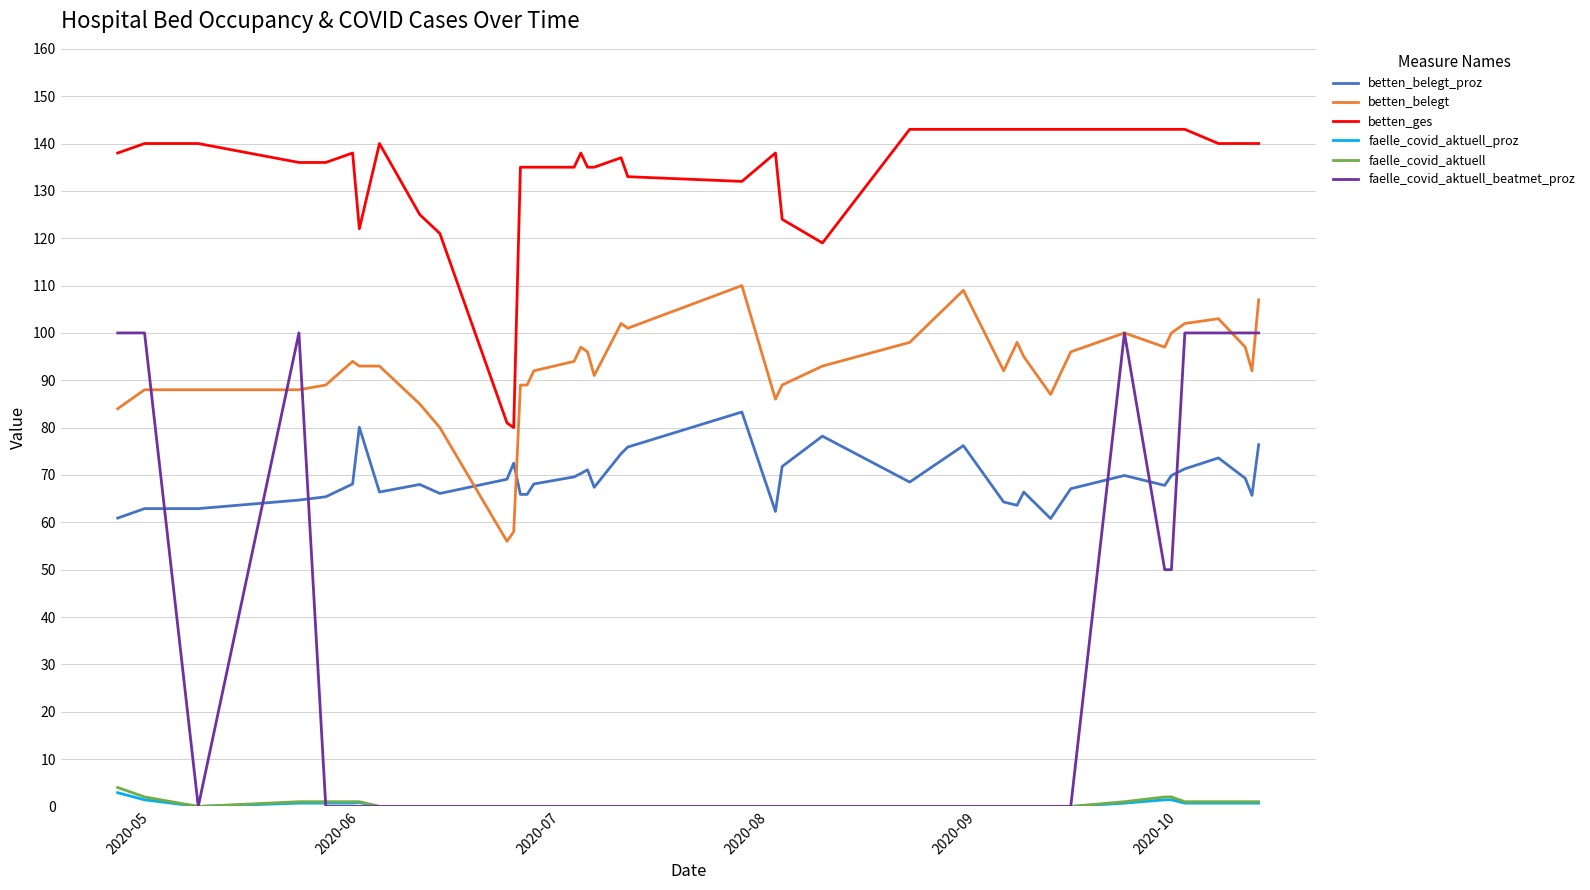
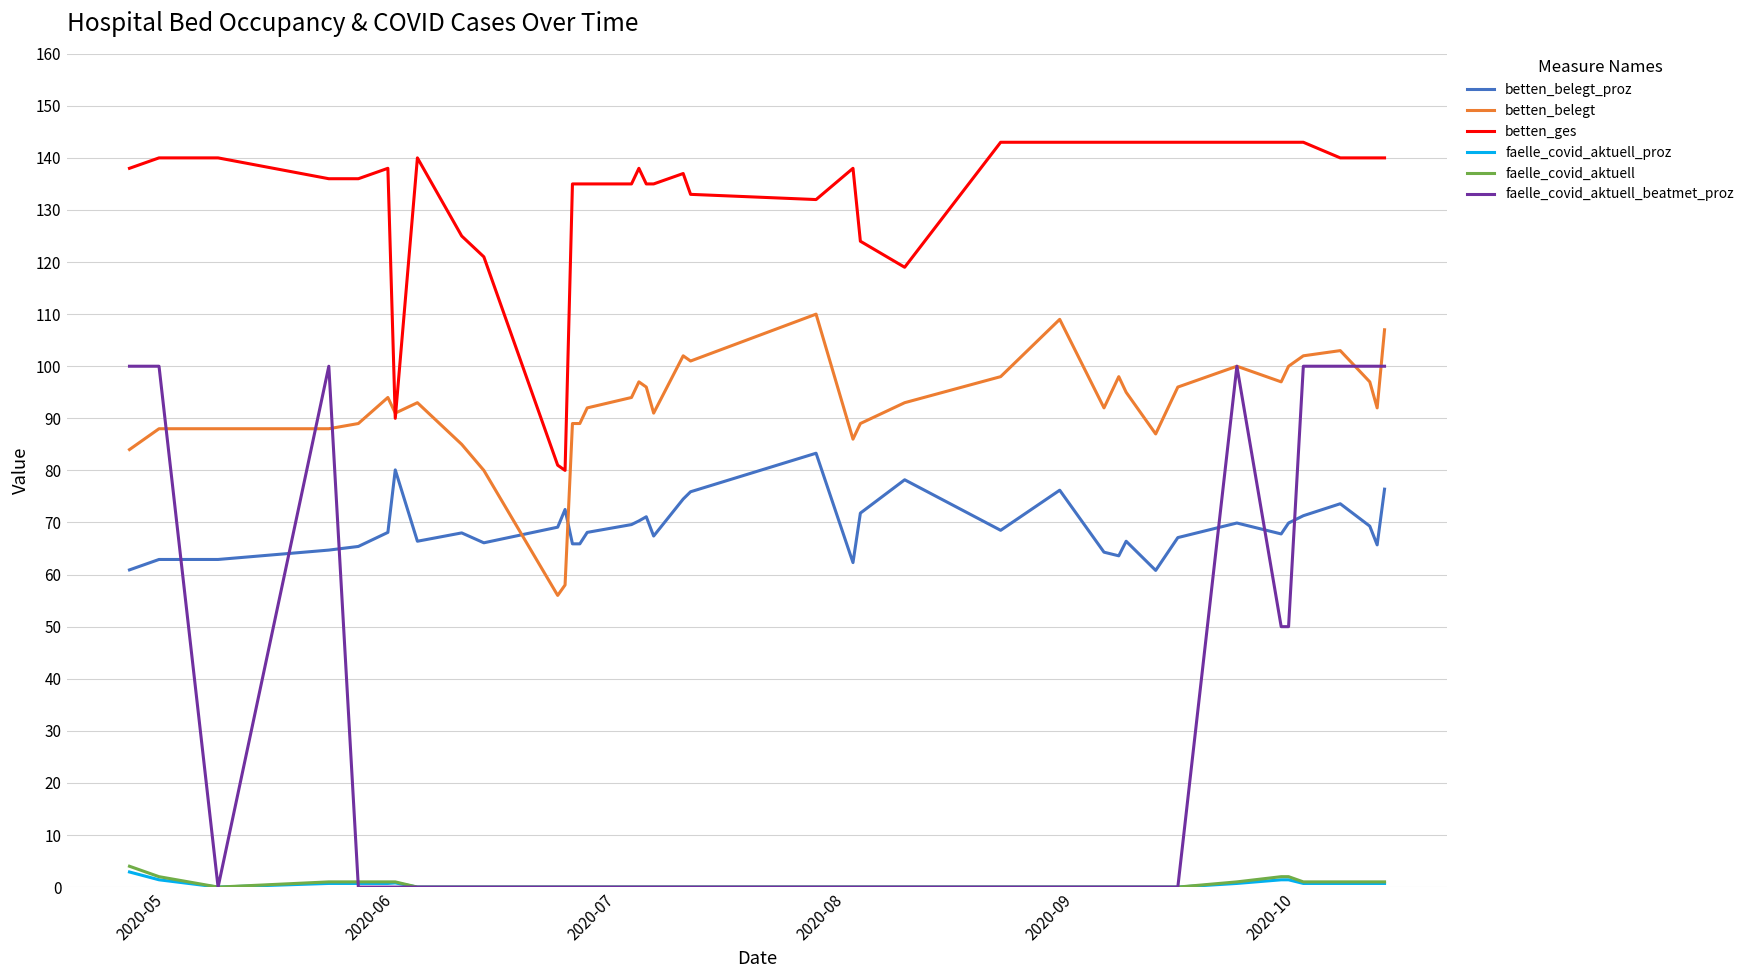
  {
    "betten_belegt_proz": {
      "2020-06": 80
    },
    "betten_belegt": {
-     "2020-06": 93
+     "2020-06": 91
    },
    "betten_ges": {
-     "2020-06": 122
+     "2020-06": 90
    },
    "faelle_covid_aktuell_beatmet_proz": {
      "2020-06": 0
    }
  }
